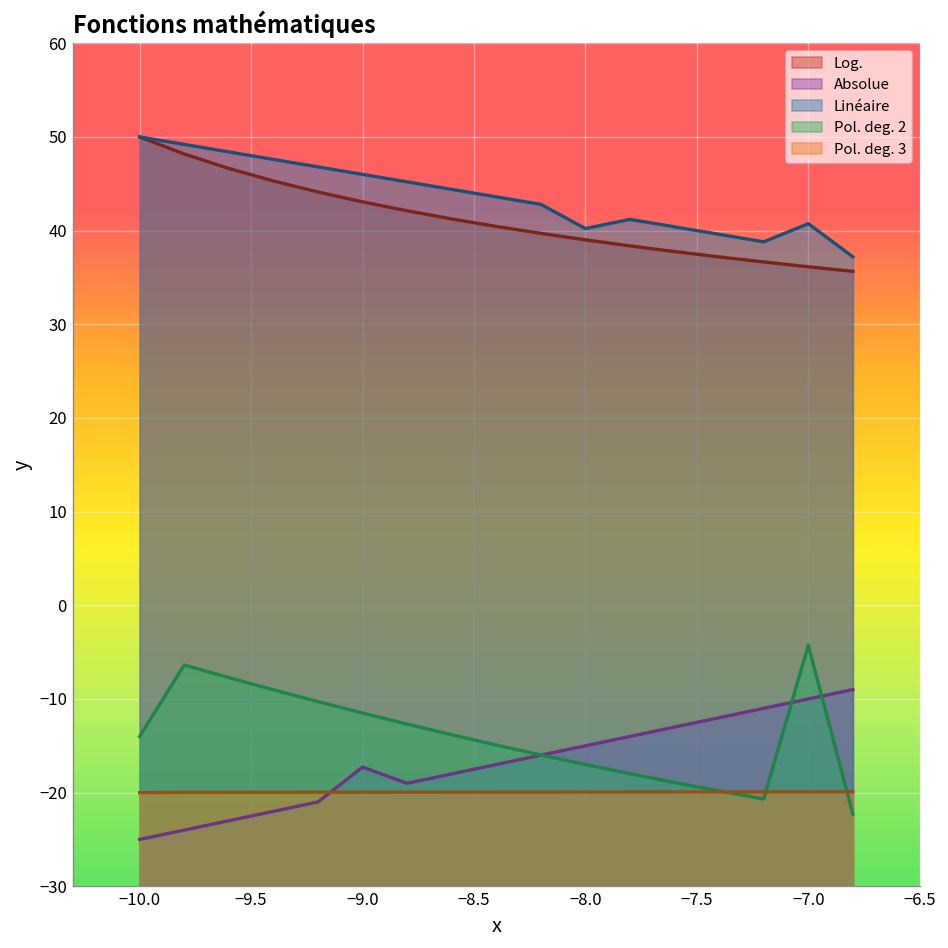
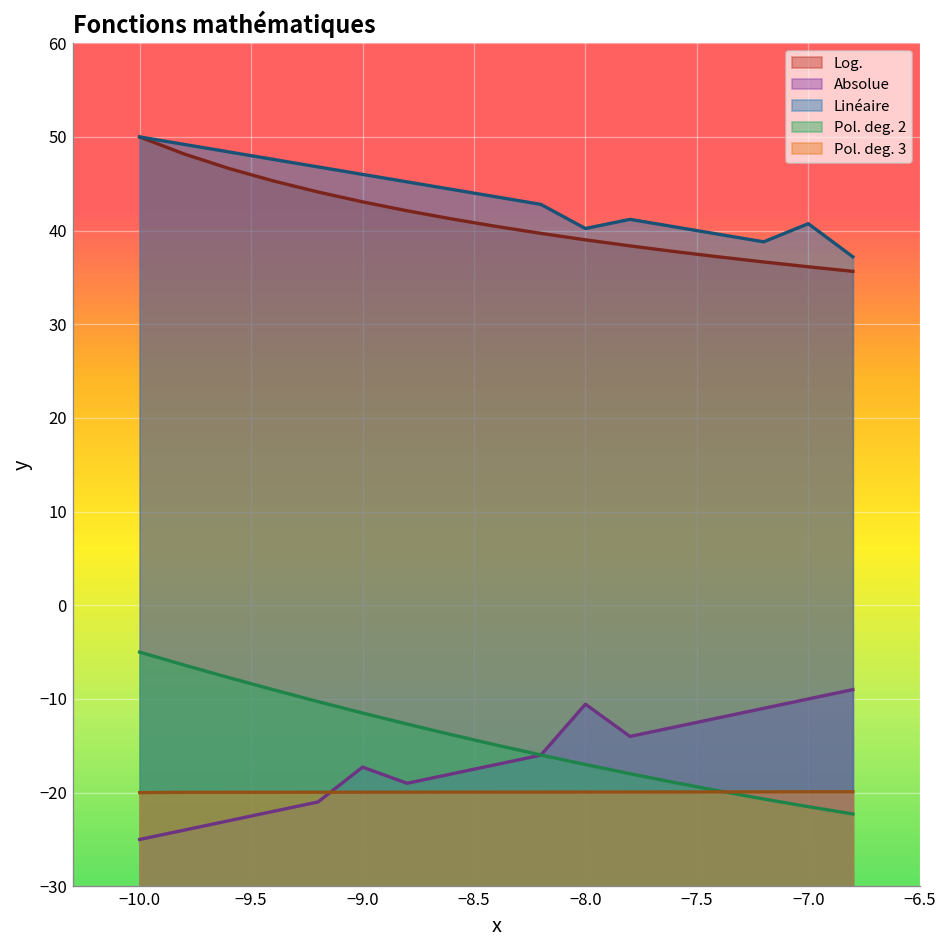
  {
    "Absolue": {
      "−10.0": -25,
      "−9.0": -17,
-     "−8.0": -15,
+     "−8.0": -11,
      "−7.0": -10
    },
    "Linéaire": {
      "−9.0": 46,
      "−8.0": 40,
      "−7.0": 41
    },
    "Pol. deg. 2": {
-     "−10.0": -14,
+     "−10.0": -5,
      "−9.0": -11,
      "−8.0": -17,
-     "−7.0": -4
+     "−7.0": -21
    }
  }
